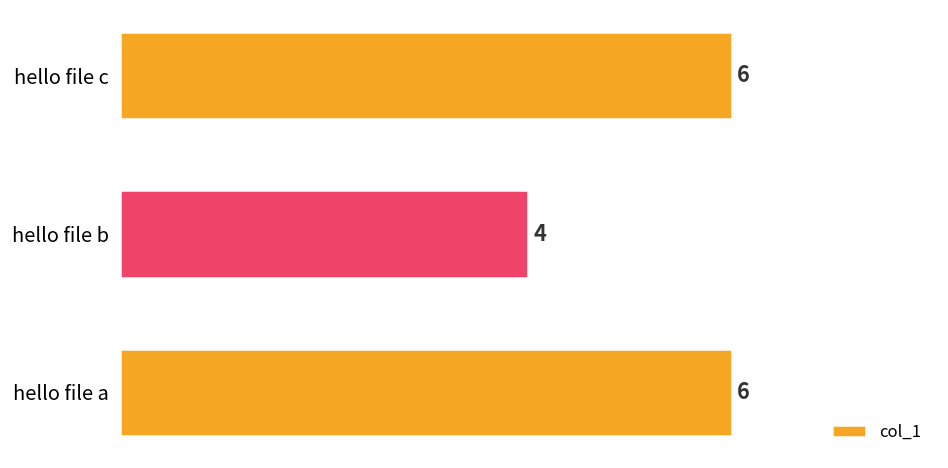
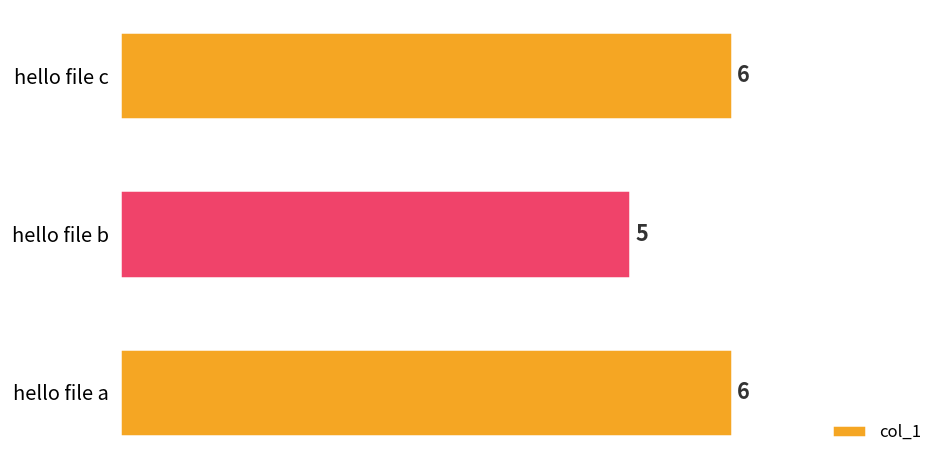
  {
    "hello file c": 6,
-   "hello file b": 4,
+   "hello file b": 5,
    "hello file a": 6
  }
